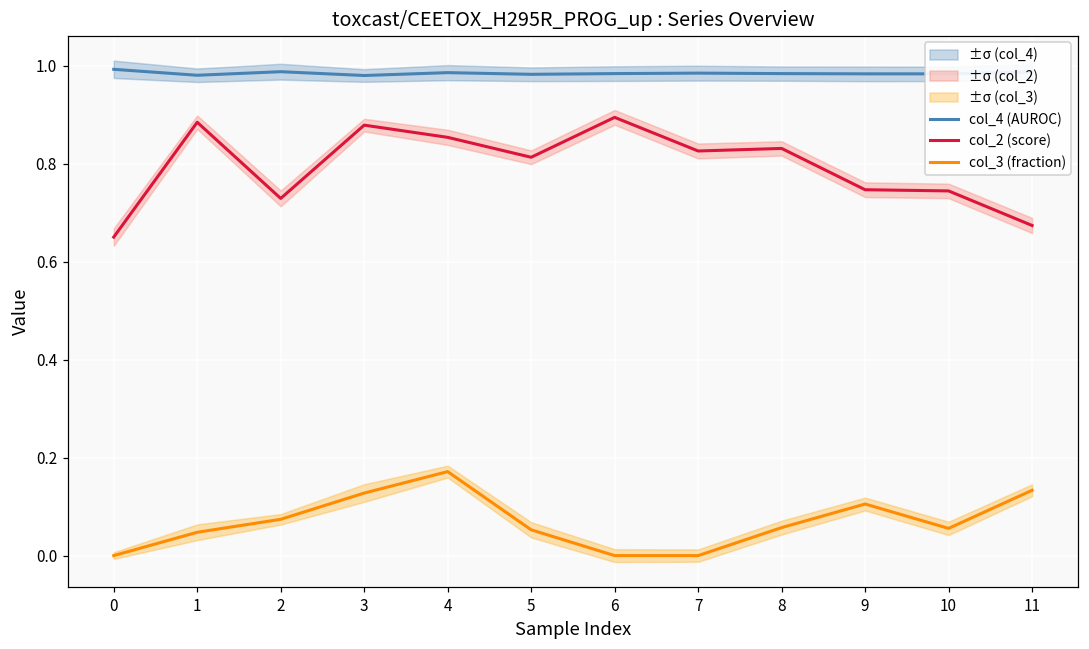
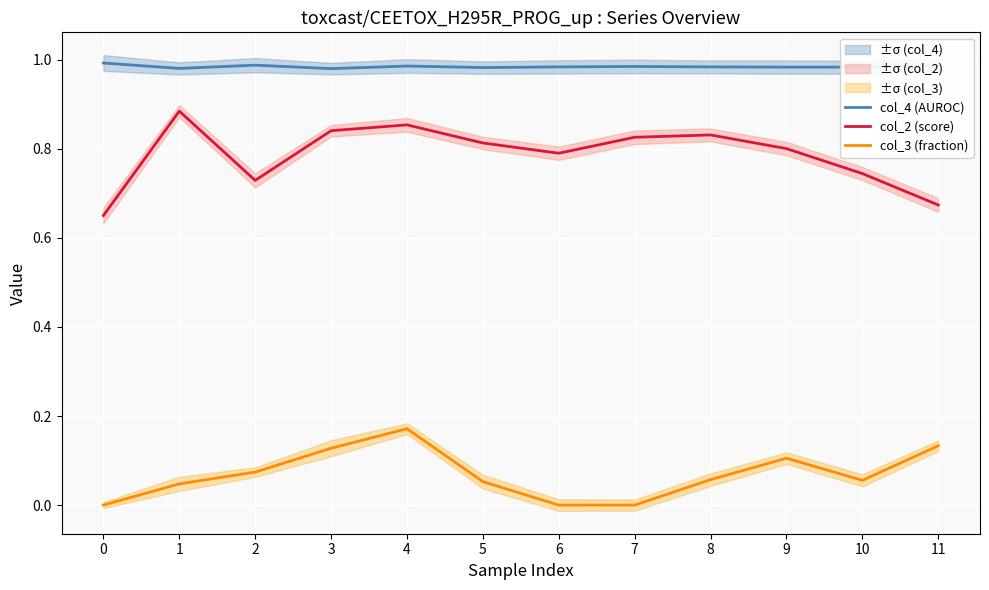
  {
    "col_2 (score)": {
      "0": 0.65,
      "1": 0.88,
      "2": 0.73,
-     "3": 0.88,
+     "3": 0.84,
      "4": 0.85,
      "5": 0.81,
-     "6": 0.89,
+     "6": 0.79,
      "7": 0.83,
      "8": 0.83,
-     "9": 0.75,
+     "9": 0.80,
      "10": 0.74,
      "11": 0.67
    }
  }
